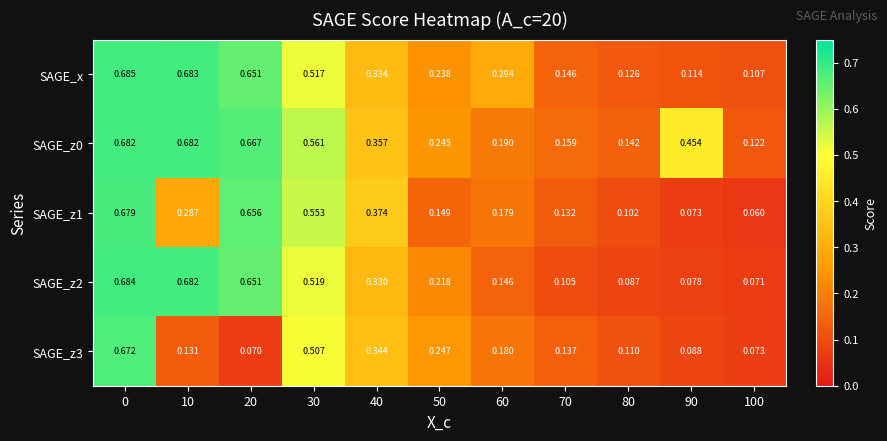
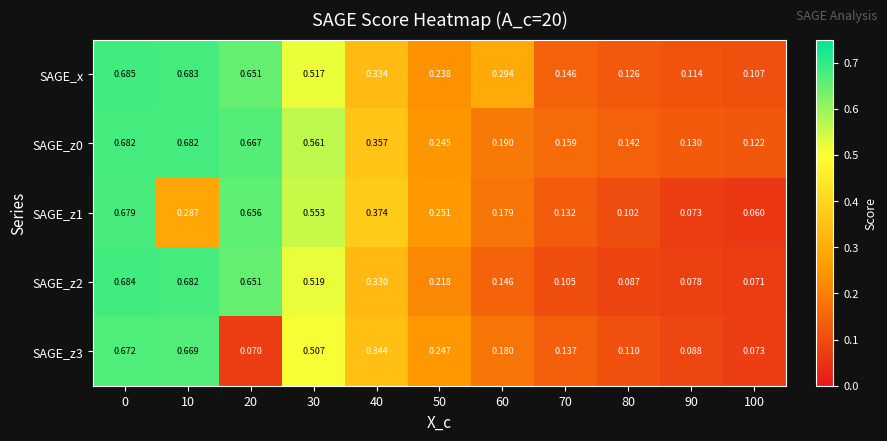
  {
    "SAGE_x": {
      "0": 0.685,
      "10": 0.683,
      "20": 0.651,
      "30": 0.517,
      "40": 0.334,
      "50": 0.238,
      "60": 0.294,
      "70": 0.146,
      "80": 0.126,
      "90": 0.114,
      "100": 0.107
    },
    "SAGE_z0": {
      "0": 0.682,
      "10": 0.682,
      "20": 0.667,
      "30": 0.561,
      "40": 0.357,
      "50": 0.245,
      "60": 0.190,
      "70": 0.159,
      "80": 0.142,
-     "90": 0.454,
+     "90": 0.130,
      "100": 0.122
    },
    "SAGE_z1": {
      "0": 0.679,
      "10": 0.287,
      "20": 0.656,
      "30": 0.553,
      "40": 0.374,
-     "50": 0.149,
+     "50": 0.251,
      "60": 0.179,
      "70": 0.132,
      "80": 0.102,
      "90": 0.073,
      "100": 0.060
    },
    "SAGE_z2": {
      "0": 0.684,
      "10": 0.682,
      "20": 0.651,
      "30": 0.519,
      "40": 0.330,
      "50": 0.218,
      "60": 0.146,
      "70": 0.105,
      "80": 0.087,
      "90": 0.078,
      "100": 0.071
    },
    "SAGE_z3": {
      "0": 0.672,
-     "10": 0.131,
+     "10": 0.669,
      "20": 0.070,
      "30": 0.507,
      "40": 0.344,
      "50": 0.247,
      "60": 0.180,
      "70": 0.137,
      "80": 0.110,
      "90": 0.088,
      "100": 0.073
    }
  }
